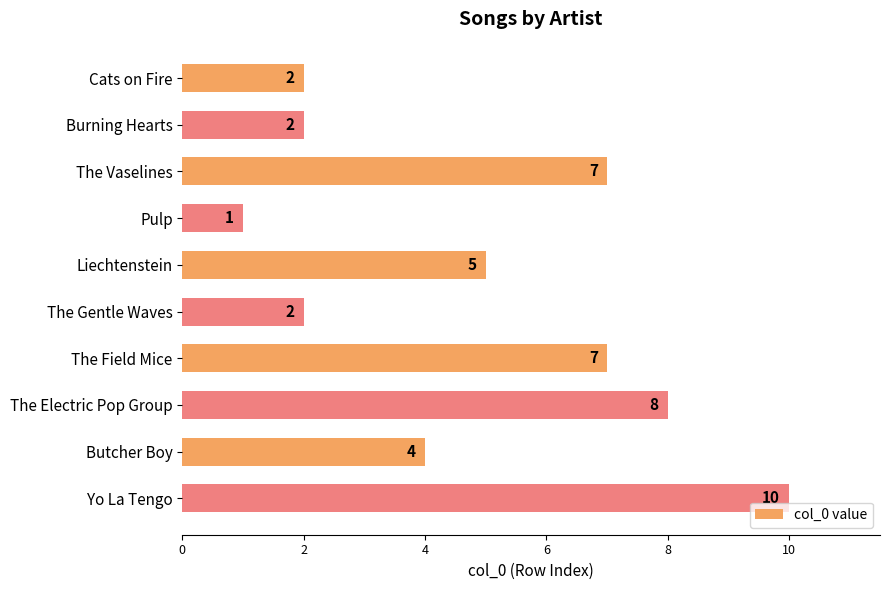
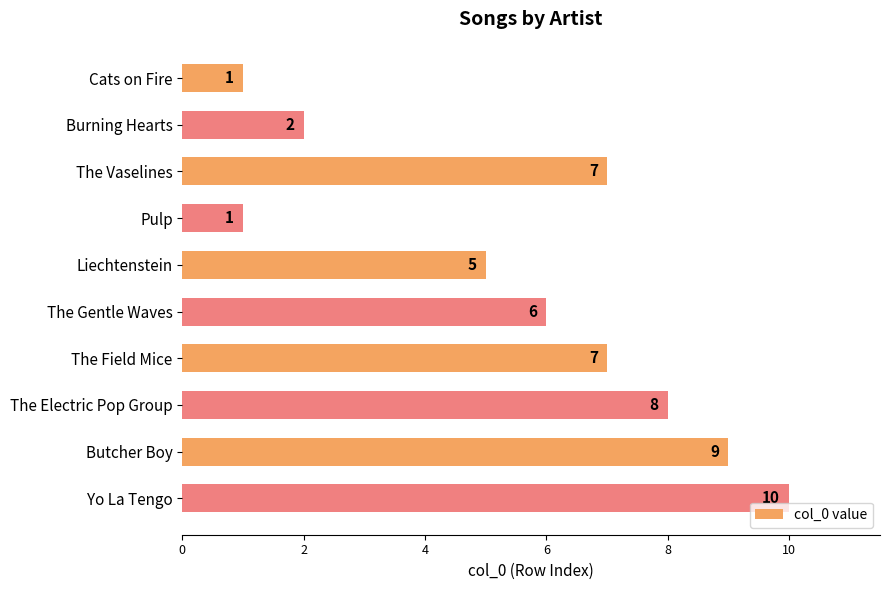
  {
-   "Cats on Fire": 2,
+   "Cats on Fire": 1,
    "Burning Hearts": 2,
    "The Vaselines": 7,
    "Pulp": 1,
    "Liechtenstein": 5,
-   "The Gentle Waves": 2,
+   "The Gentle Waves": 6,
    "The Field Mice": 7,
    "The Electric Pop Group": 8,
-   "Butcher Boy": 4
+   "Butcher Boy": 9
  }
